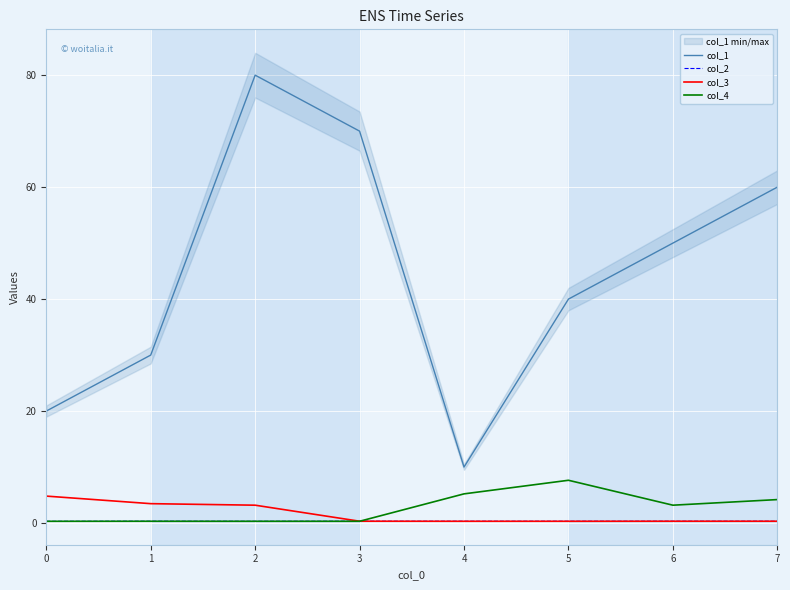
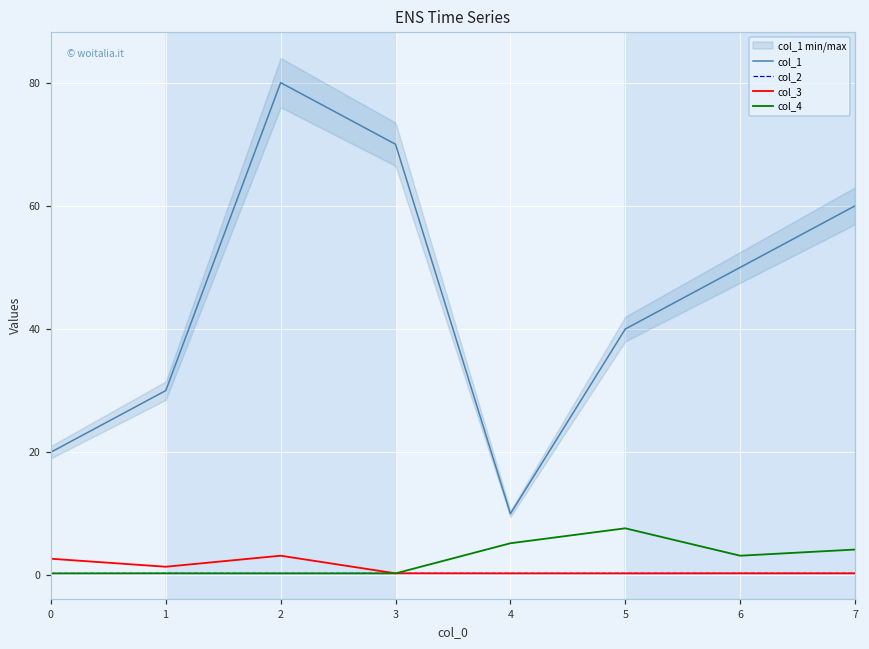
  {
    "col_3": {
-     "0": 5,
-     "1": 3,
+     "0": 3,
+     "1": 1,
      "2": 3
    },
    "col_4": {
      "4": 5,
      "5": 8,
      "6": 3,
      "7": 4
    }
  }
